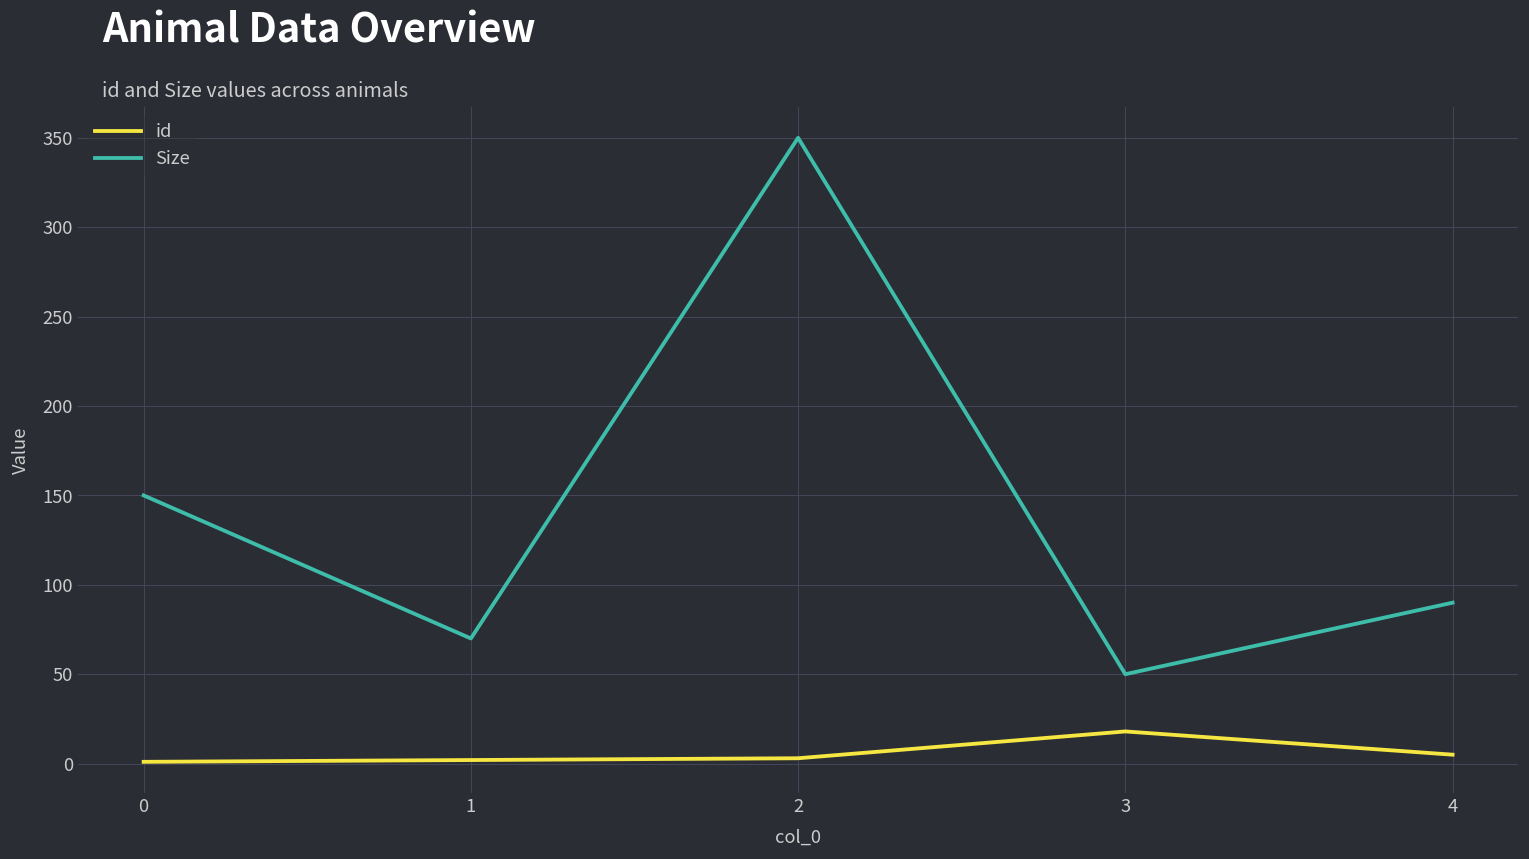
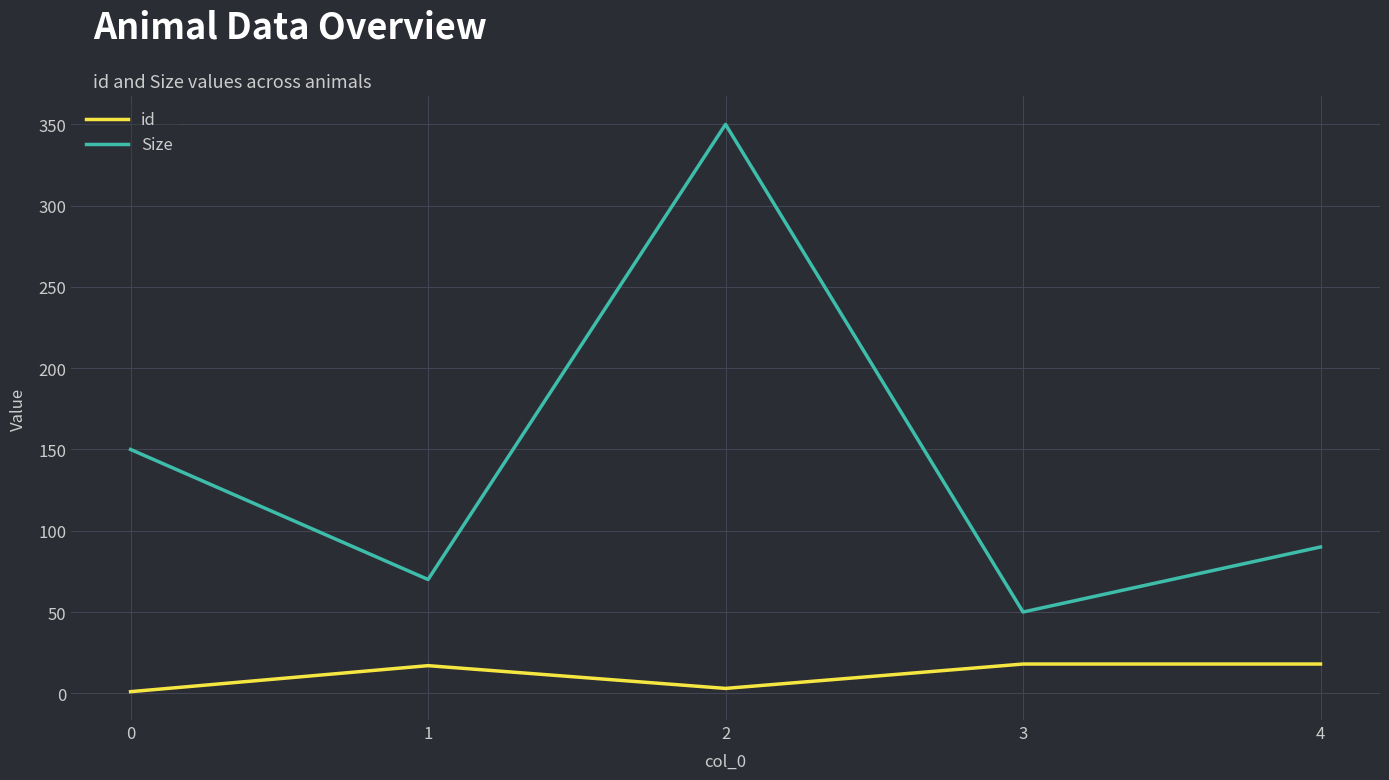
  {
    "id": {
      "0": 1,
-     "1": 2,
+     "1": 17,
      "2": 3,
      "3": 18,
-     "4": 5
+     "4": 18
    },
    "Size": {
      "0": 150,
      "1": 70,
      "2": 350,
      "3": 50,
      "4": 90
    }
  }
